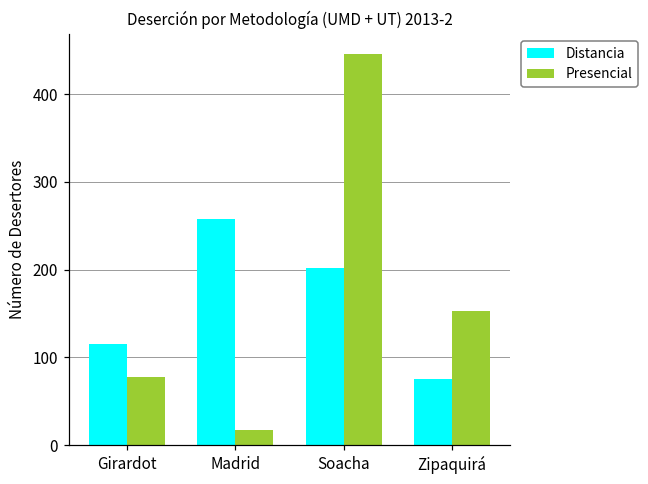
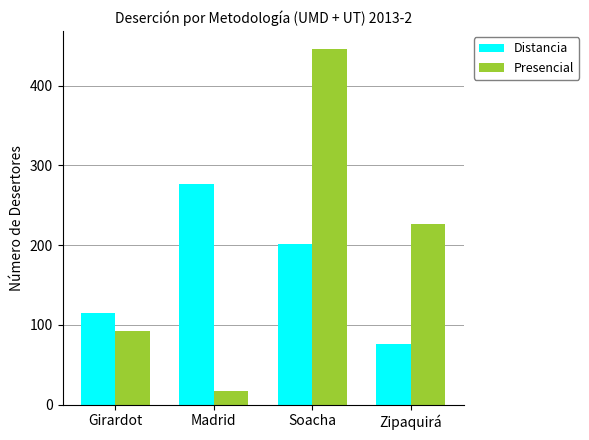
  {
    "Distancia": {
      "Girardot": 120,
-     "Madrid": 260,
+     "Madrid": 280,
      "Soacha": 200,
      "Zipaquirá": 80
    },
    "Presencial": {
-     "Girardot": 80,
+     "Girardot": 90,
      "Madrid": 20,
      "Soacha": 450,
-     "Zipaquirá": 150
+     "Zipaquirá": 230
    }
  }
